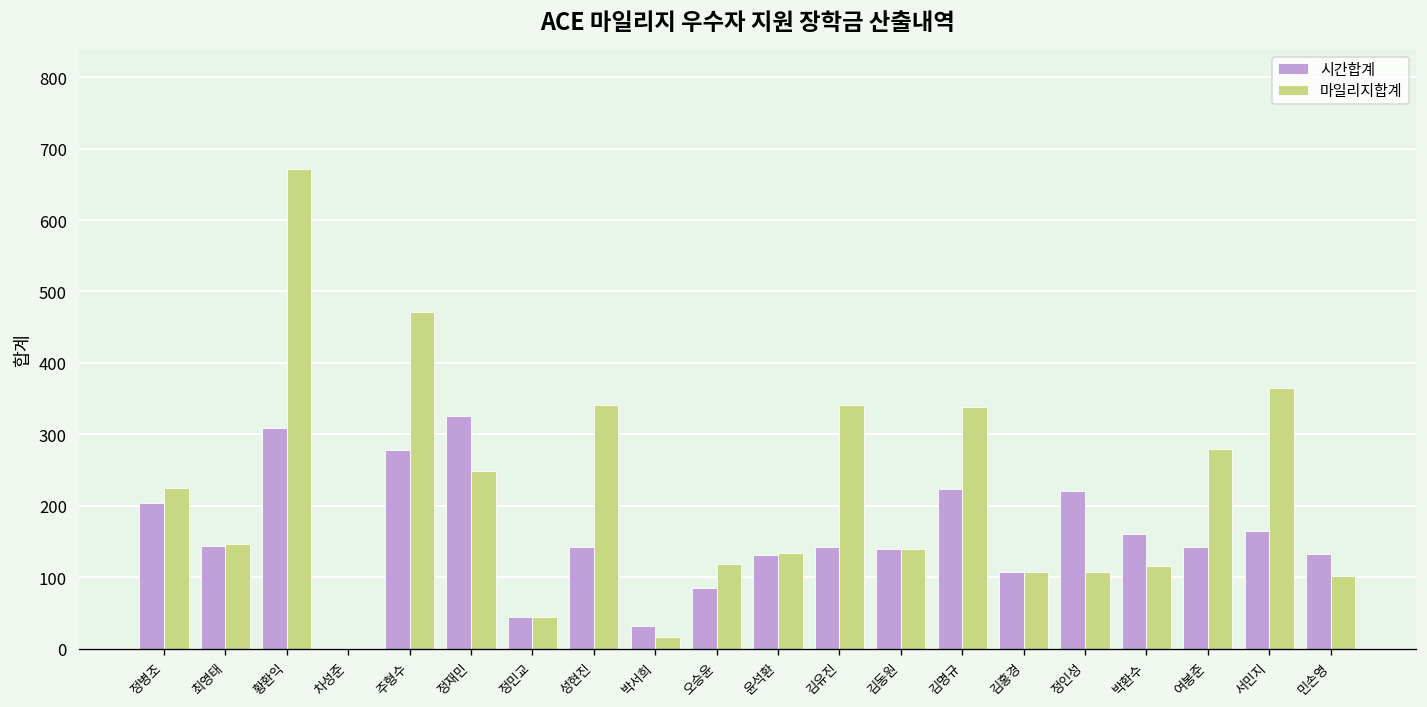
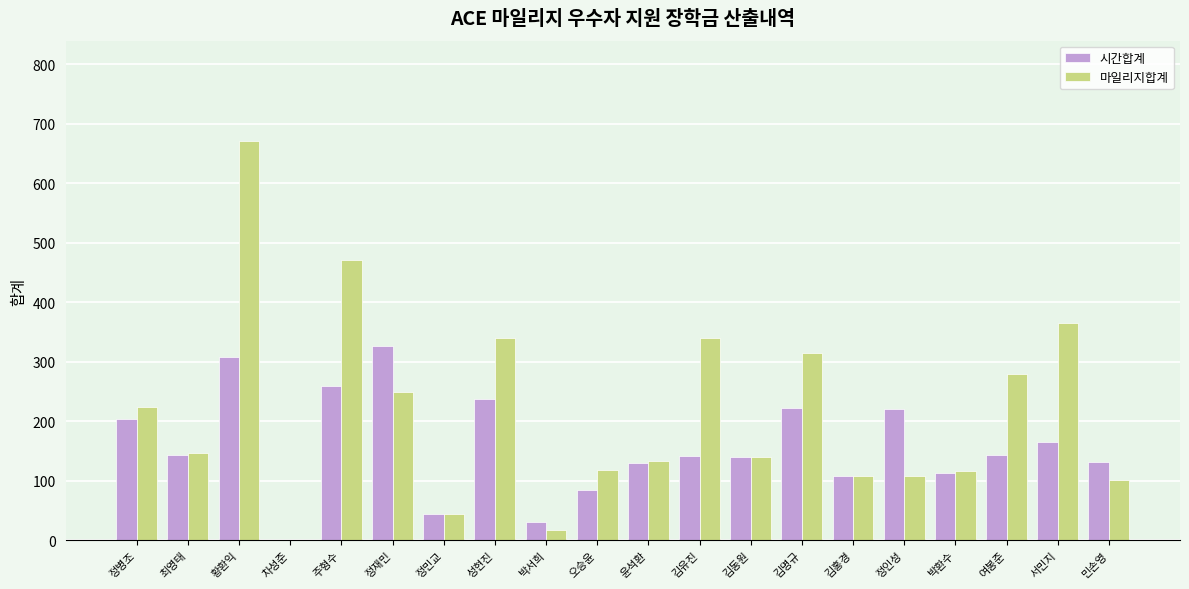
  {
    "시간합계": {
      "정병조": 200,
      "최영태": 140,
      "황환익": 310,
      "차성준": 0,
-     "주형수": 280,
+     "주형수": 260,
      "정재민": 330,
      "정민교": 50,
-     "성현진": 140,
+     "성현진": 240,
      "박서희": 30,
      "오승윤": 90,
      "윤석환": 130,
      "김유진": 140,
      "김동원": 140,
      "김명규": 220,
      "김홍경": 110,
      "정인성": 220,
-     "박환수": 160,
+     "박환수": 110,
      "여봉준": 140,
      "서민지": 160,
      "민손영": 130
    },
    "마일리지합계": {
      "정병조": 220,
      "최영태": 150,
      "황환익": 670,
      "차성준": 0,
      "주형수": 470,
      "정재민": 250,
      "정민교": 50,
      "성현진": 340,
      "박서희": 20,
      "오승윤": 120,
      "윤석환": 130,
      "김유진": 340,
      "김동원": 140,
-     "김명규": 340,
+     "김명규": 310,
      "김홍경": 110,
      "정인성": 110,
      "박환수": 120,
      "여봉준": 280,
      "서민지": 370,
      "민손영": 100
    }
  }
